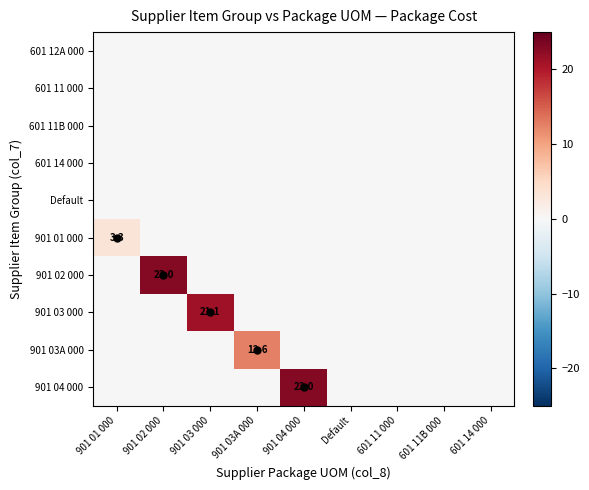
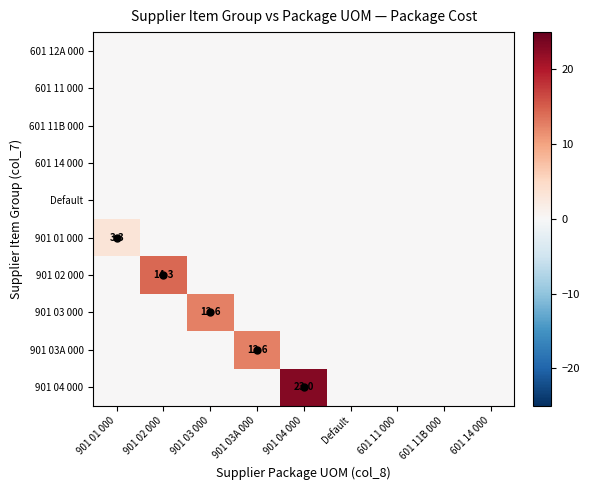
  {
    "901 02 000": {
-     "901 02 000": 23.0
+     "901 02 000": 14.3
    },
    "901 03 000": {
-     "901 03 000": 21.1
+     "901 03 000": 12.6
    }
  }
